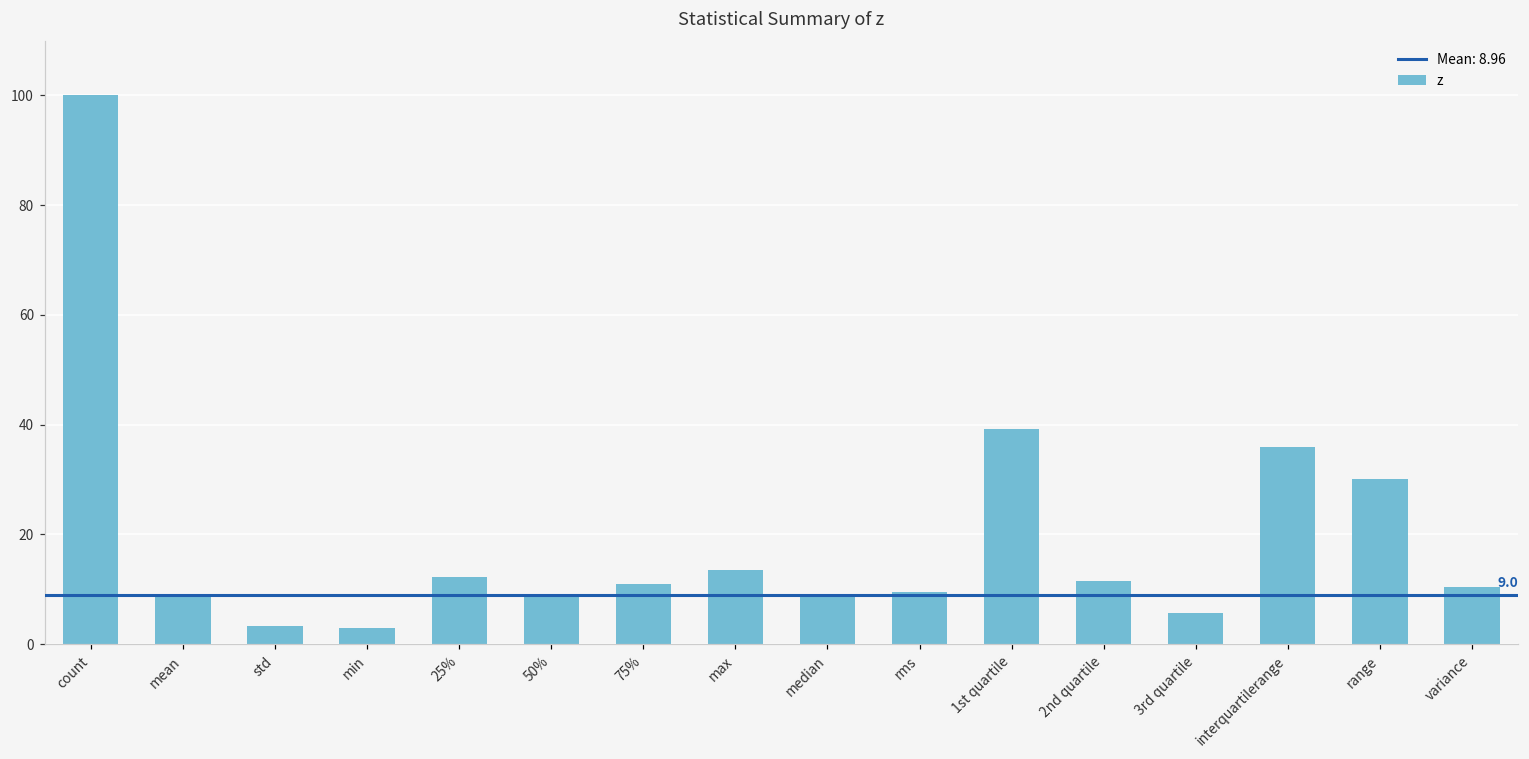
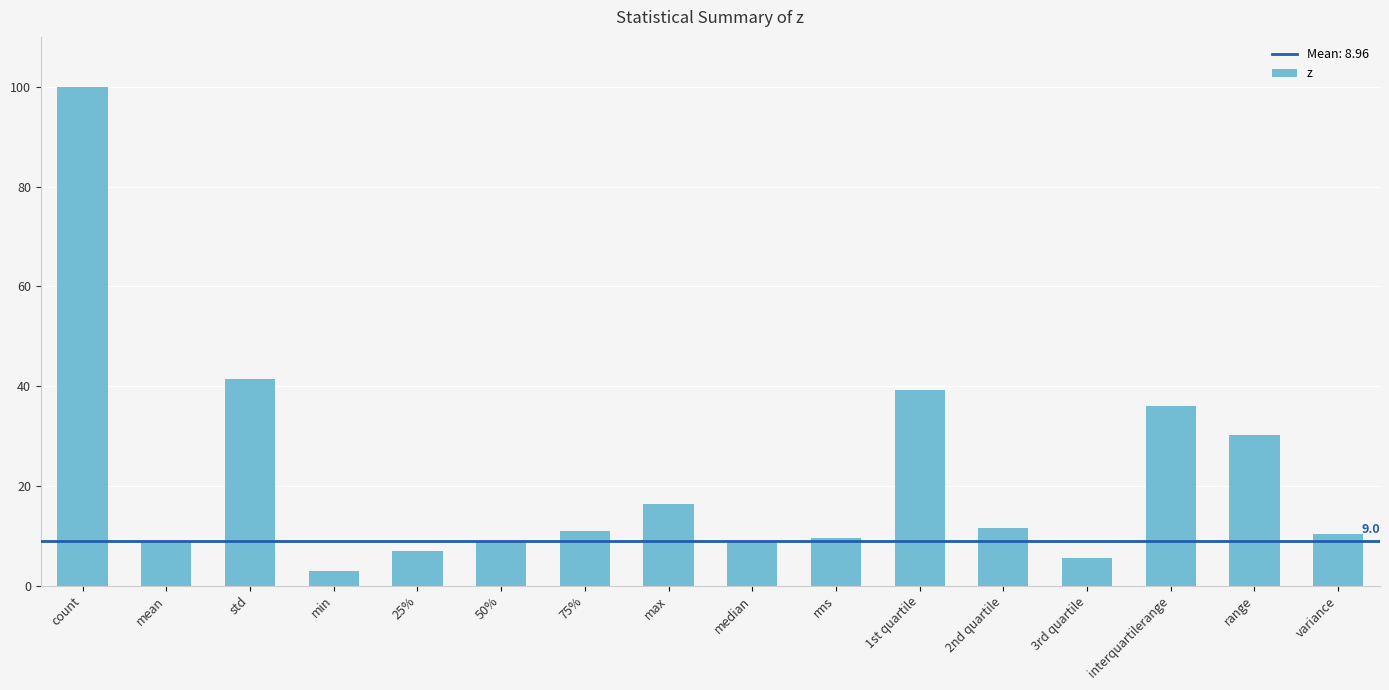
  {
    "count": 100,
    "mean": 9,
-   "std": 3,
+   "std": 41,
    "min": 3,
-   "25%": 12,
+   "25%": 7,
    "50%": 9,
    "75%": 11,
-   "max": 14,
+   "max": 16,
    "median": 9,
    "rms": 10,
    "1st quartile": 39,
    "2nd quartile": 12,
    "3rd quartile": 6,
    "interquartilerange": 36,
    "range": 30
  }
